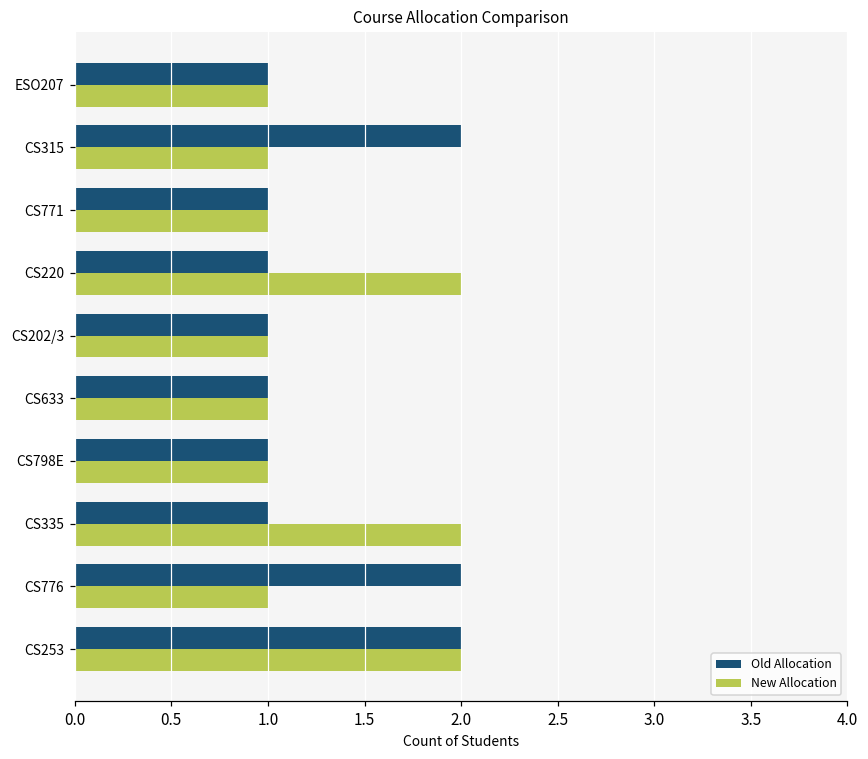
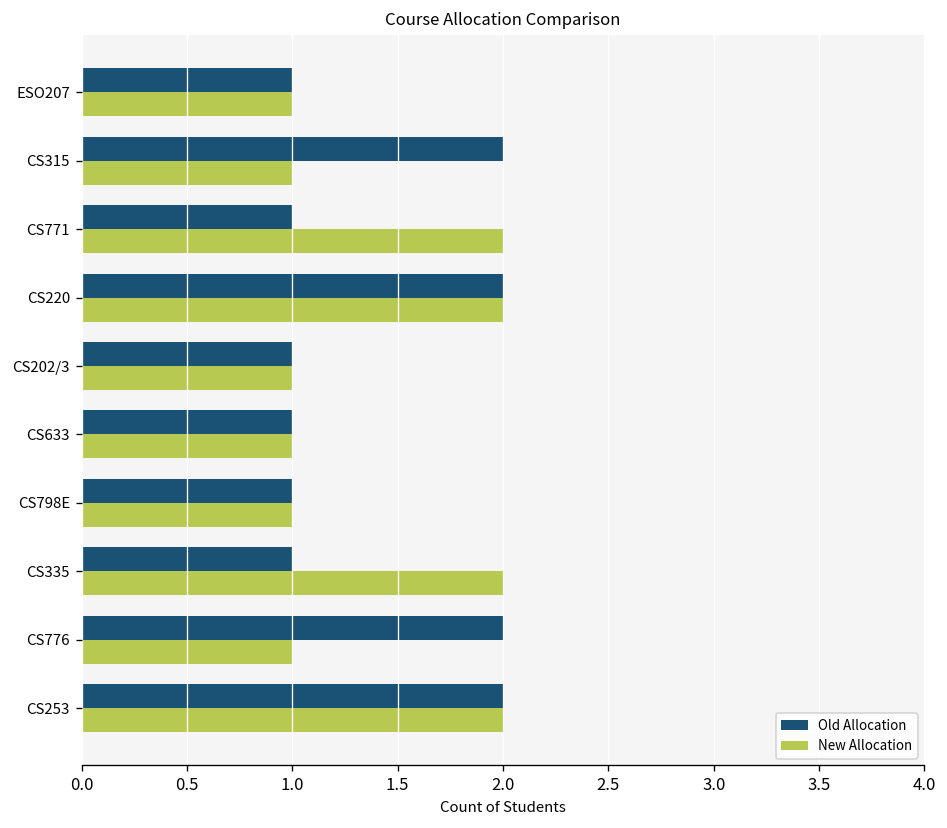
  {
    "Old Allocation": {
      "ESO207": 1,
      "CS315": 2,
      "CS771": 1,
-     "CS220": 1,
+     "CS220": 2,
      "CS202/3": 1,
      "CS633": 1,
      "CS798E": 1,
      "CS335": 1,
      "CS776": 2,
      "CS253": 2
    },
    "New Allocation": {
      "ESO207": 1,
      "CS315": 1,
-     "CS771": 1,
+     "CS771": 2,
      "CS220": 2,
      "CS202/3": 1,
      "CS633": 1,
      "CS798E": 1,
      "CS335": 2,
      "CS776": 1,
      "CS253": 2
    }
  }
